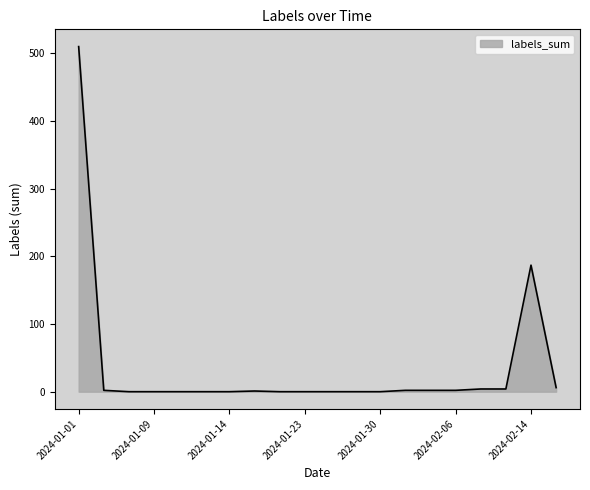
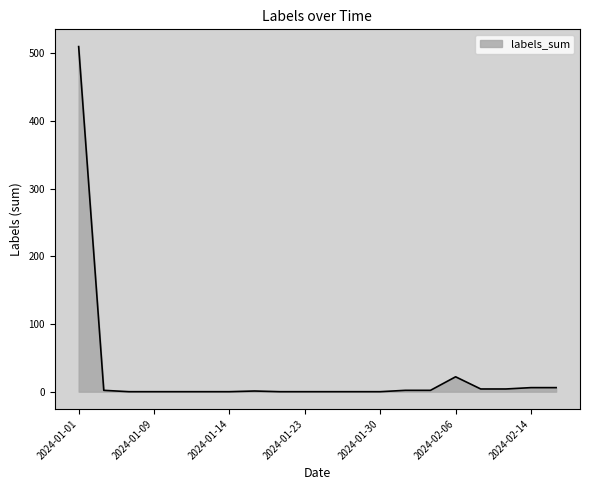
  {
    "2024-01-01": 510,
    "2024-01-09": 0,
    "2024-01-14": 0,
    "2024-01-23": 0,
    "2024-01-30": 0,
-   "2024-02-06": 0,
-   "2024-02-14": 190
+   "2024-02-06": 20,
+   "2024-02-14": 10
  }
